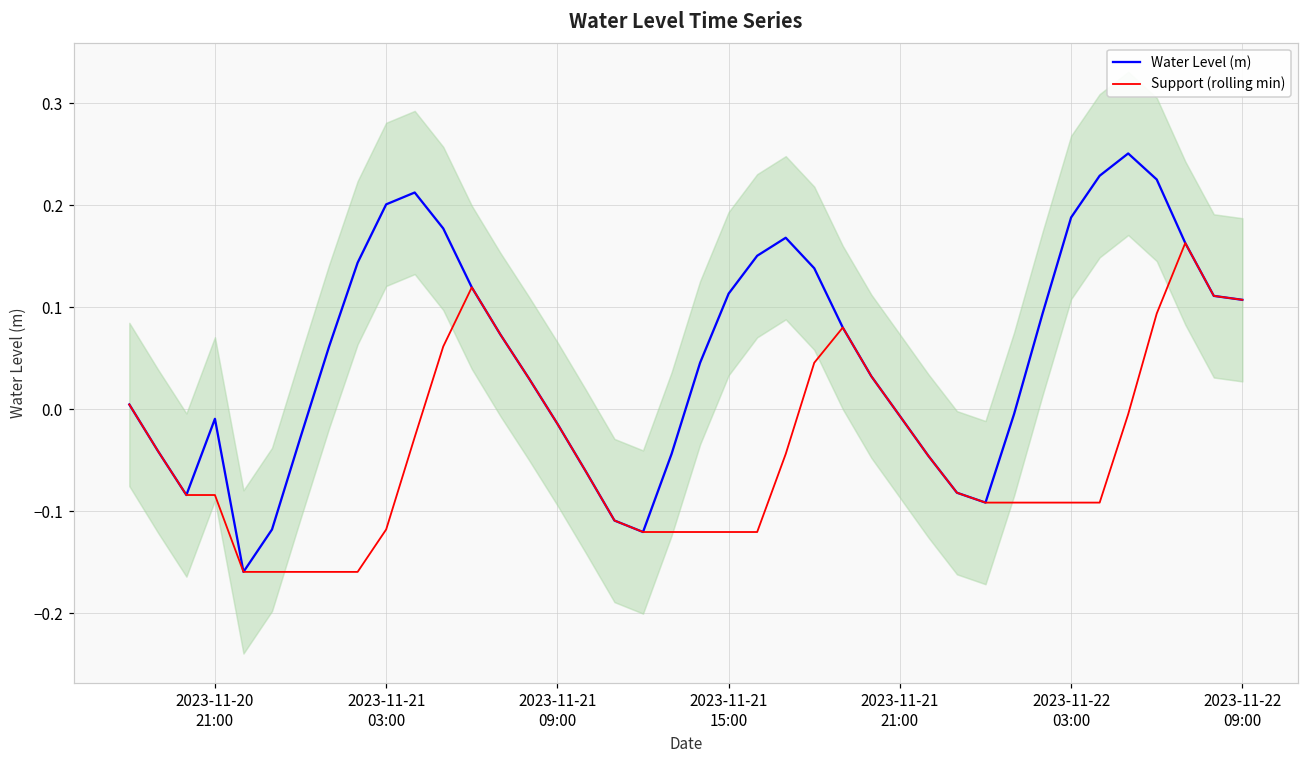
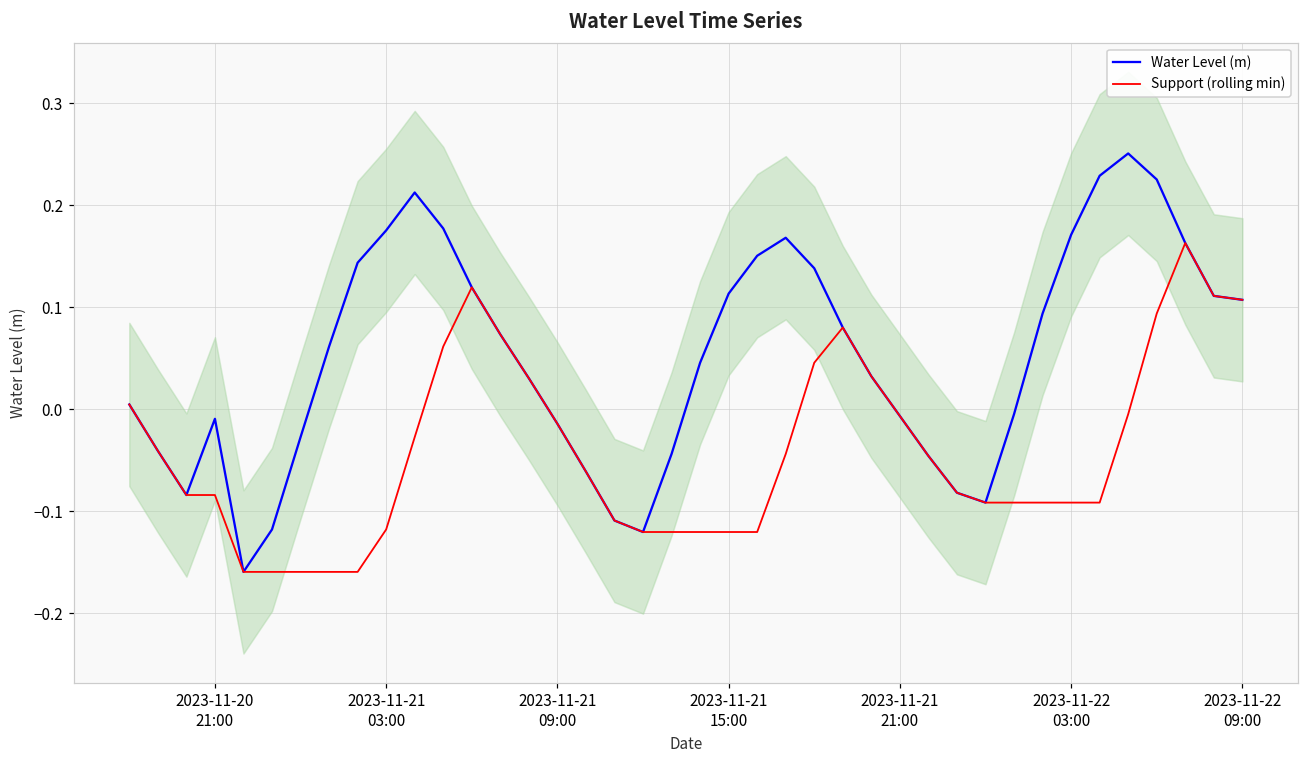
  {
    "Water Level (m)": {
      "2023-11-20 21:00": -0.01,
-     "2023-11-21 03:00": 0.20,
+     "2023-11-21 03:00": 0.18,
      "2023-11-21 15:00": 0.11,
-     "2023-11-22 03:00": 0.19
+     "2023-11-22 03:00": 0.17
    },
    "Support (rolling min)": {
      "2023-11-20 21:00": -0.08,
      "2023-11-21 03:00": -0.12,
      "2023-11-21 15:00": -0.12,
      "2023-11-22 03:00": -0.09
    }
  }
